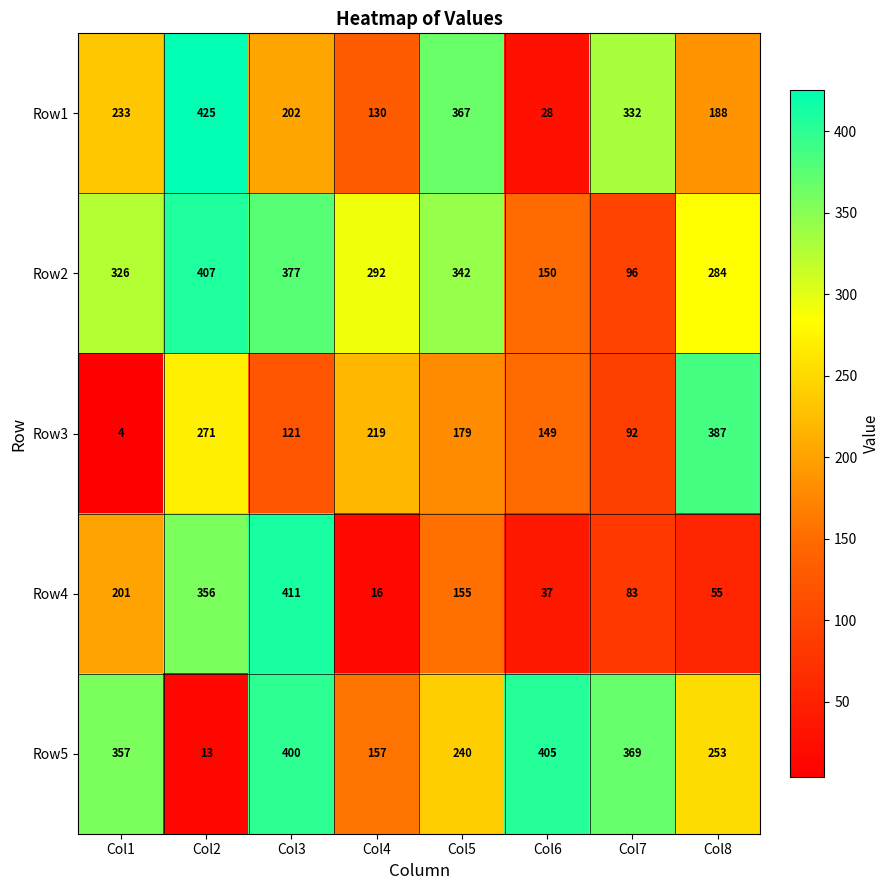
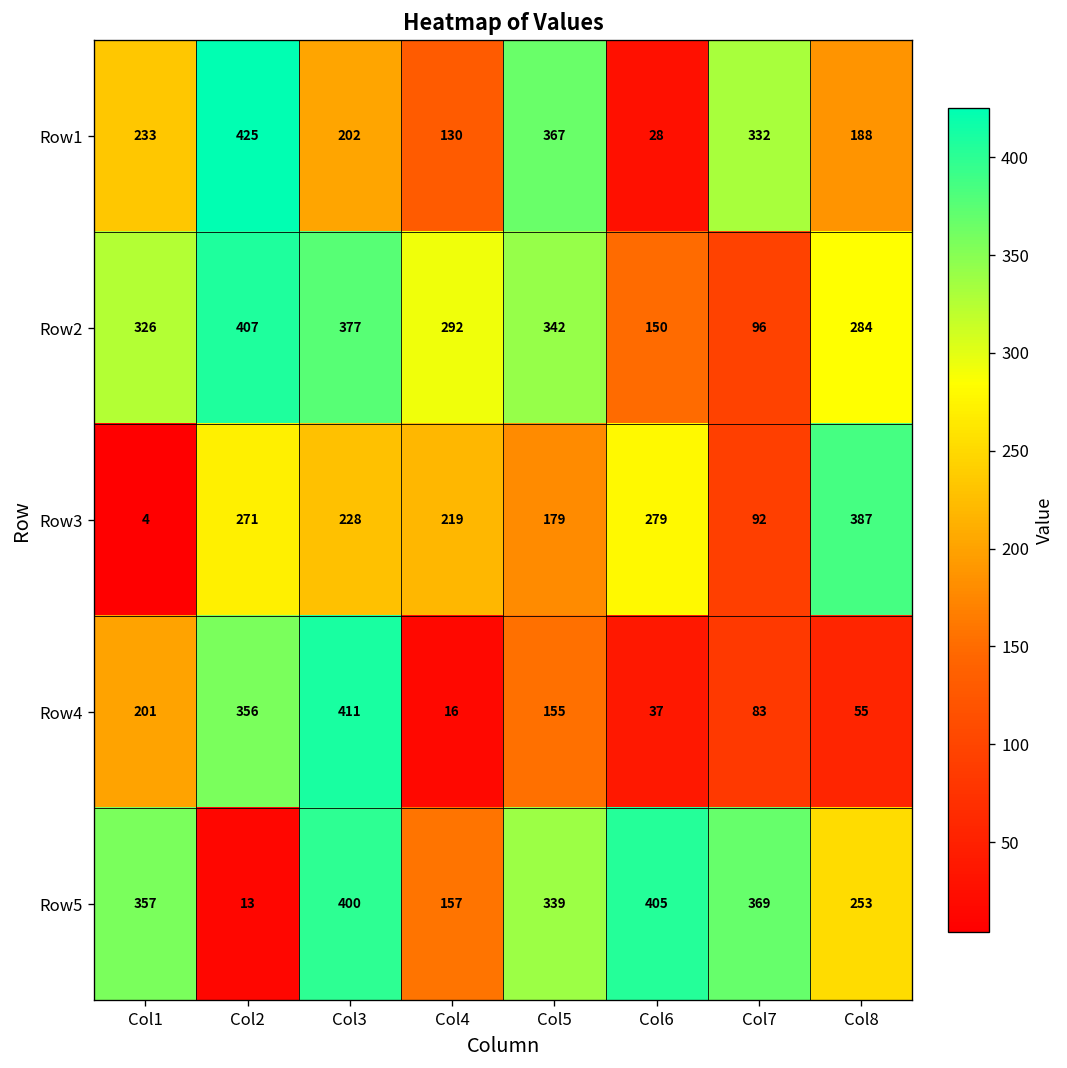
  {
    "Row1": {
      "Col1": 233,
      "Col2": 425,
      "Col3": 202,
      "Col4": 130,
      "Col5": 367,
      "Col6": 28,
      "Col7": 332,
      "Col8": 188
    },
    "Row2": {
      "Col1": 326,
      "Col2": 407,
      "Col3": 377,
      "Col4": 292,
      "Col5": 342,
      "Col6": 150,
      "Col7": 96,
      "Col8": 284
    },
    "Row3": {
      "Col1": 4,
      "Col2": 271,
-     "Col3": 121,
+     "Col3": 228,
      "Col4": 219,
      "Col5": 179,
-     "Col6": 149,
+     "Col6": 279,
      "Col7": 92,
      "Col8": 387
    },
    "Row4": {
      "Col1": 201,
      "Col2": 356,
      "Col3": 411,
      "Col4": 16,
      "Col5": 155,
      "Col6": 37,
      "Col7": 83,
      "Col8": 55
    },
    "Row5": {
      "Col1": 357,
      "Col2": 13,
      "Col3": 400,
      "Col4": 157,
-     "Col5": 240,
+     "Col5": 339,
      "Col6": 405,
      "Col7": 369,
      "Col8": 253
    }
  }
